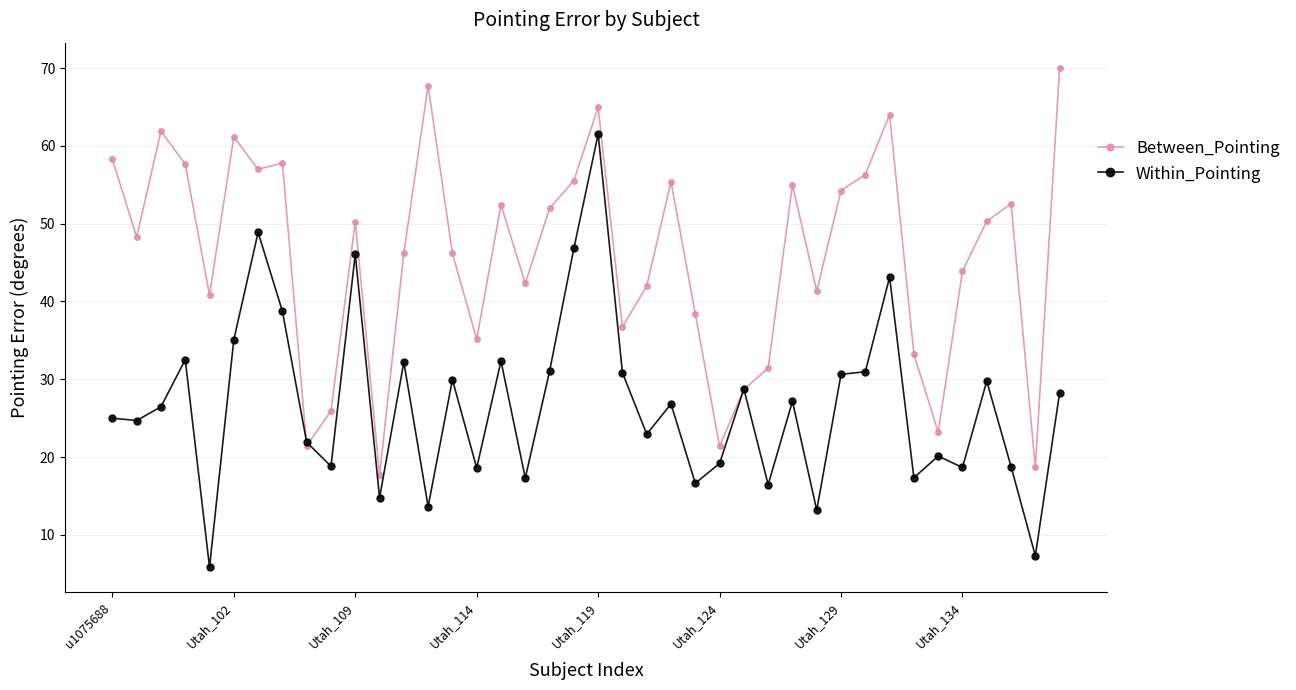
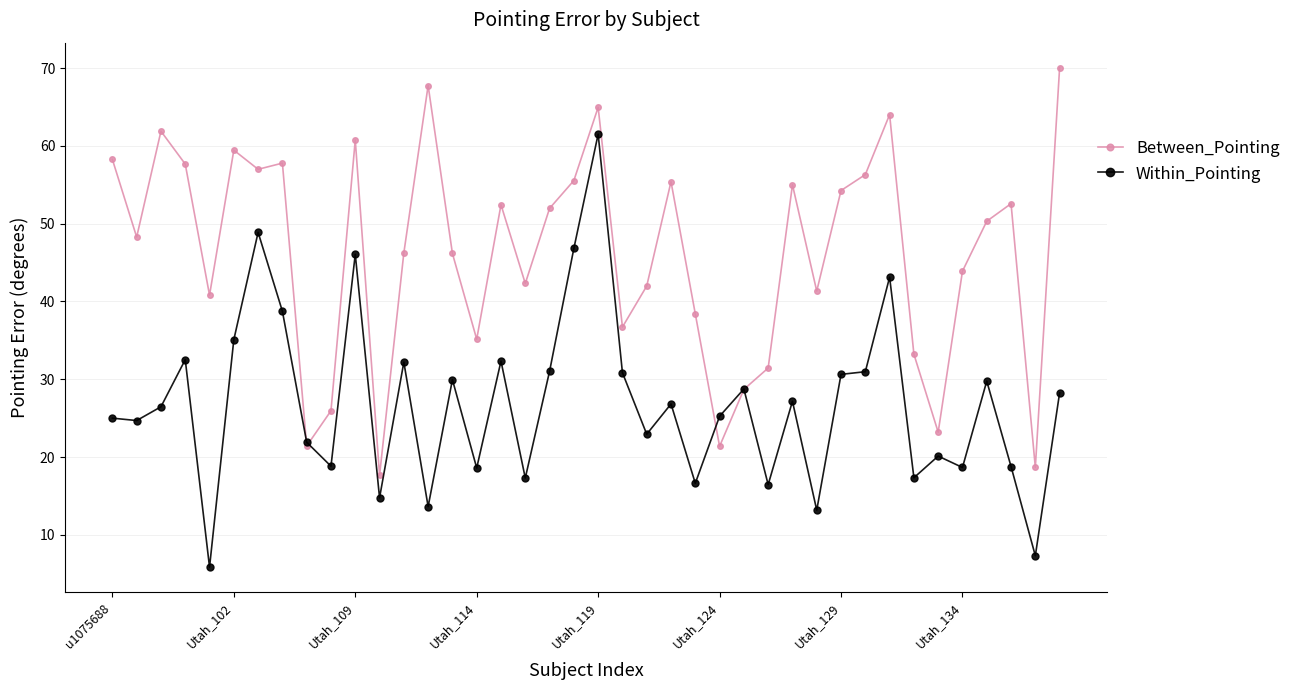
  {
    "Between_Pointing": {
      "u1075688": 58,
-     "Utah_102": 61,
-     "Utah_109": 50,
+     "Utah_102": 59,
+     "Utah_109": 61,
      "Utah_114": 35,
      "Utah_119": 65,
      "Utah_124": 21,
      "Utah_129": 54,
      "Utah_134": 44
    },
    "Within_Pointing": {
      "u1075688": 25,
      "Utah_102": 35,
      "Utah_109": 46,
      "Utah_114": 19,
      "Utah_119": 62,
-     "Utah_124": 19,
+     "Utah_124": 25,
      "Utah_129": 31,
      "Utah_134": 19
    }
  }
